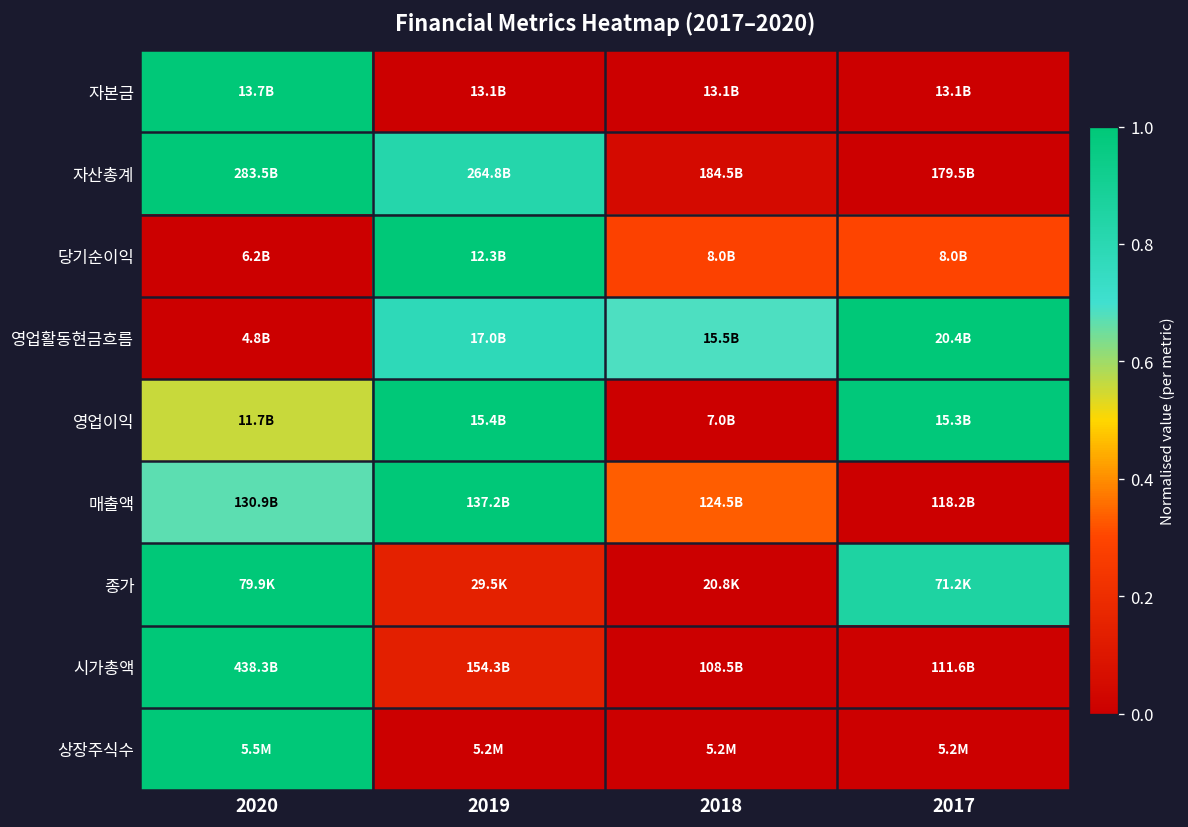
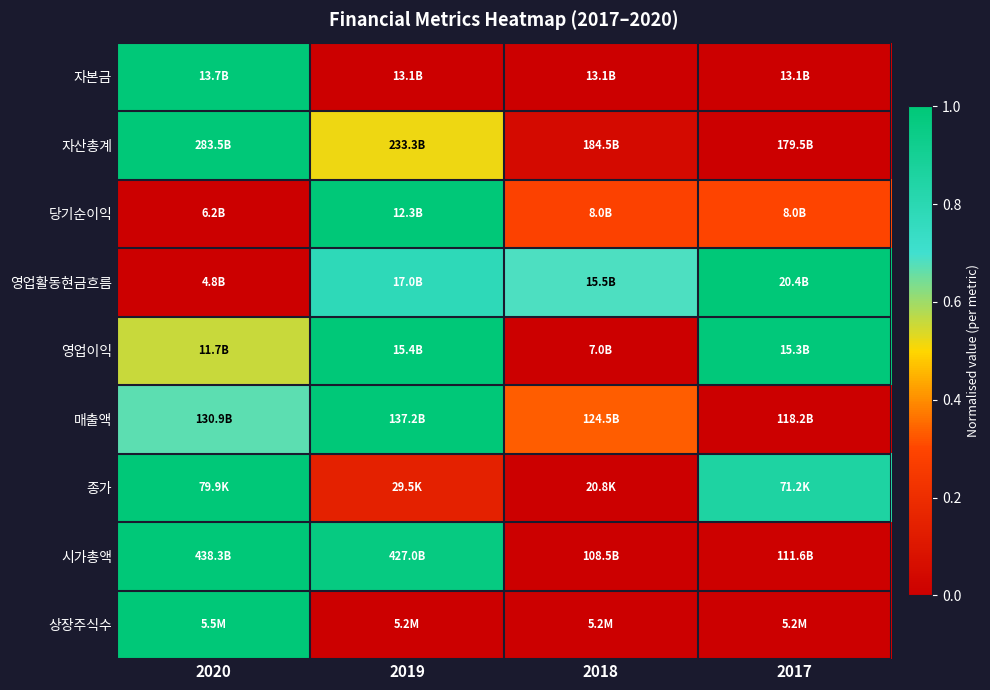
  {
    "자본금": {
      "2020": "13.7B",
      "2019": "13.1B",
      "2018": "13.1B",
      "2017": "13.1B"
    },
    "자산총계": {
      "2020": "283.5B",
-     "2019": "264.8B",
+     "2019": "233.3B",
      "2018": "184.5B",
      "2017": "179.5B"
    },
    "당기순이익": {
      "2020": "6.2B",
      "2019": "12.3B",
      "2018": "8.0B",
      "2017": "8.0B"
    },
    "영업활동현금흐름": {
      "2020": "4.8B",
      "2019": "17.0B",
      "2018": "15.5B",
      "2017": "20.4B"
    },
    "영업이익": {
      "2020": "11.7B",
      "2019": "15.4B",
      "2018": "7.0B",
      "2017": "15.3B"
    },
    "매출액": {
      "2020": "130.9B",
      "2019": "137.2B",
      "2018": "124.5B",
      "2017": "118.2B"
    },
    "종가": {
      "2020": "79.9K",
      "2019": "29.5K",
      "2018": "20.8K",
      "2017": "71.2K"
    },
    "시가총액": {
      "2020": "438.3B",
-     "2019": "154.3B",
+     "2019": "427.0B",
      "2018": "108.5B",
      "2017": "111.6B"
    },
    "상장주식수": {
      "2020": "5.5M",
      "2019": "5.2M",
      "2018": "5.2M",
      "2017": "5.2M"
    }
  }
